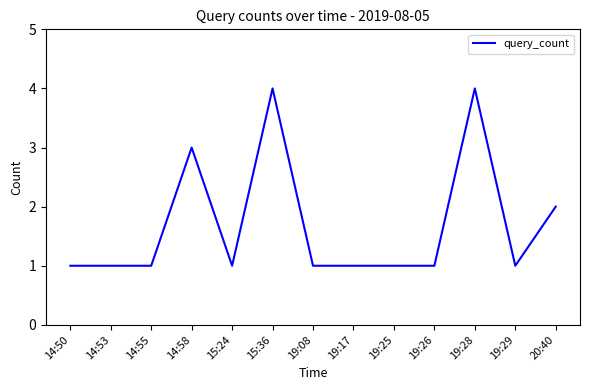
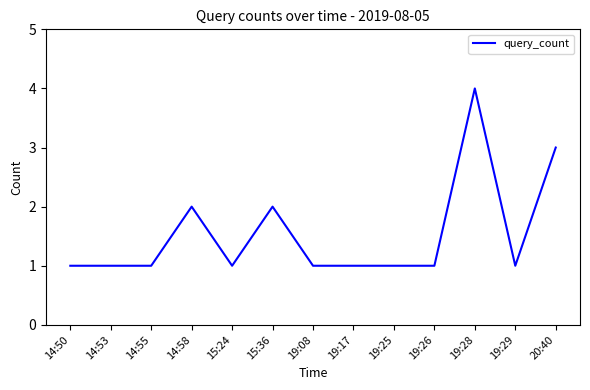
  {
    "14:50": 1,
    "14:53": 1,
    "14:55": 1,
-   "14:58": 3,
+   "14:58": 2,
    "15:24": 1,
-   "15:36": 4,
+   "15:36": 2,
    "19:08": 1,
    "19:17": 1,
    "19:25": 1,
    "19:26": 1,
    "19:28": 4,
    "19:29": 1,
-   "20:40": 2
+   "20:40": 3
  }
